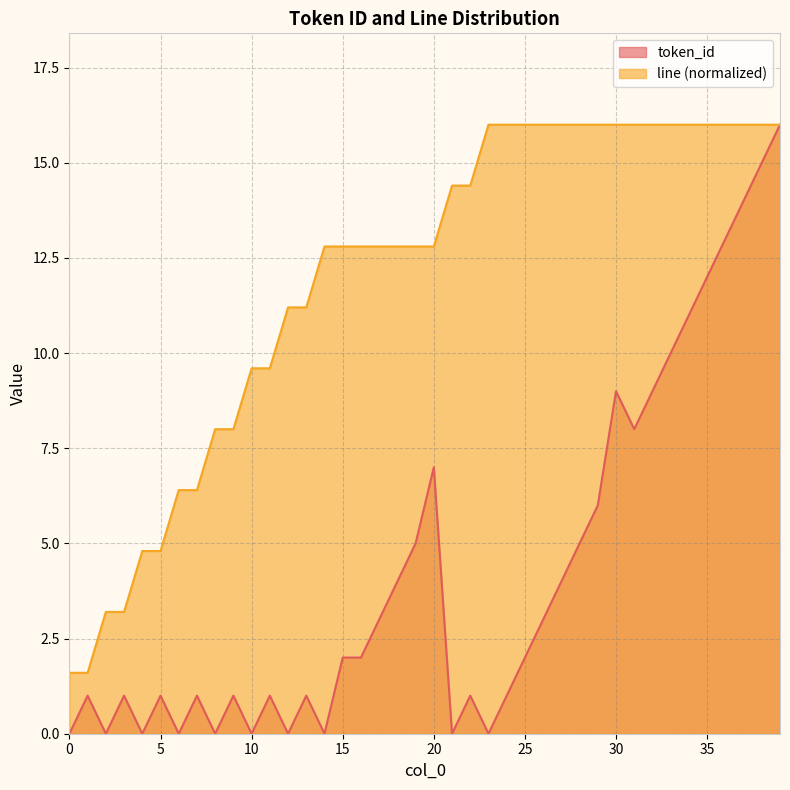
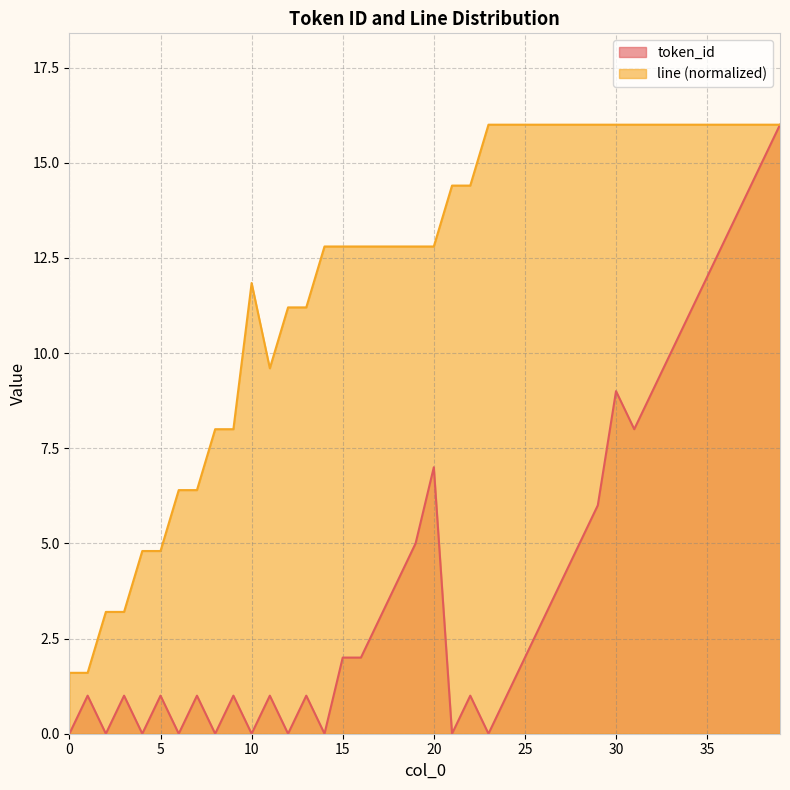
  {
    "token_id": {
      "0": 0.0,
      "5": 1.0,
      "10": 0.0,
      "15": 2.0,
      "20": 7.0,
      "25": 2.0,
      "30": 9.0,
      "35": 12.0
    },
    "line (normalized)": {
      "0": 1.6,
      "5": 4.8,
-     "10": 9.6,
+     "10": 11.8,
      "15": 12.8,
      "20": 12.8,
      "25": 16.0,
      "30": 16.0,
      "35": 16.0
    }
  }
